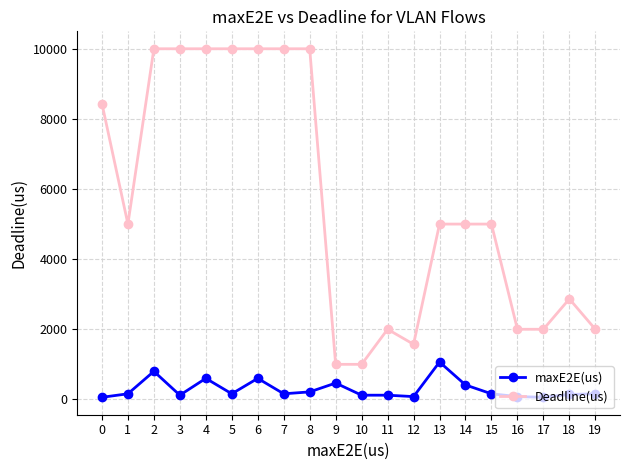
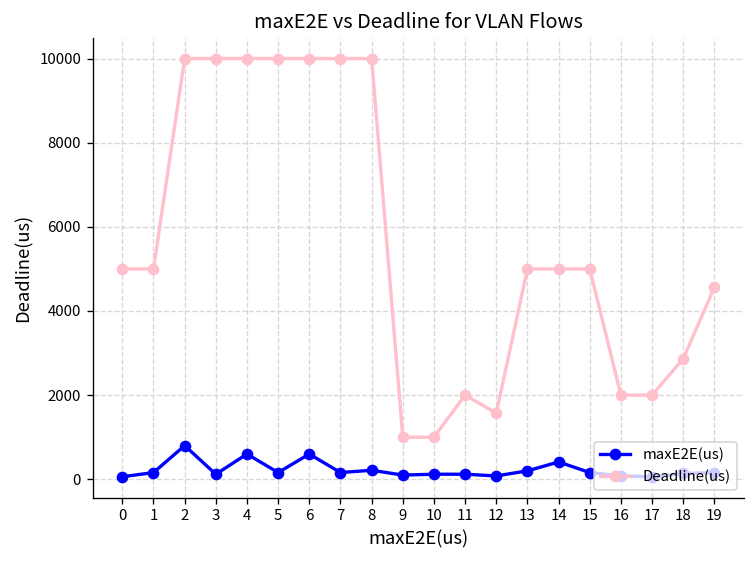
  {
    "maxE2E(us)": {
      "0": 100,
      "1": 200,
      "2": 800,
      "3": 100,
      "4": 600,
      "5": 200,
      "6": 600,
      "7": 200,
      "8": 200,
-     "9": 500,
+     "9": 100,
      "10": 100,
      "11": 100,
      "12": 100,
-     "13": 1100,
+     "13": 200,
      "14": 400,
      "15": 200
    },
    "Deadline(us)": {
-     "0": 8400,
+     "0": 5000,
      "1": 5000,
      "2": 10000,
      "3": 10000,
      "4": 10000,
      "5": 10000,
      "6": 10000,
      "7": 10000,
      "8": 10000,
      "9": 1000,
      "10": 1000,
      "11": 2000,
      "12": 1600,
      "13": 5000,
      "14": 5000,
      "15": 5000,
      "16": 2000,
      "17": 2000,
      "18": 2900,
-     "19": 2000
+     "19": 4600
    }
  }
